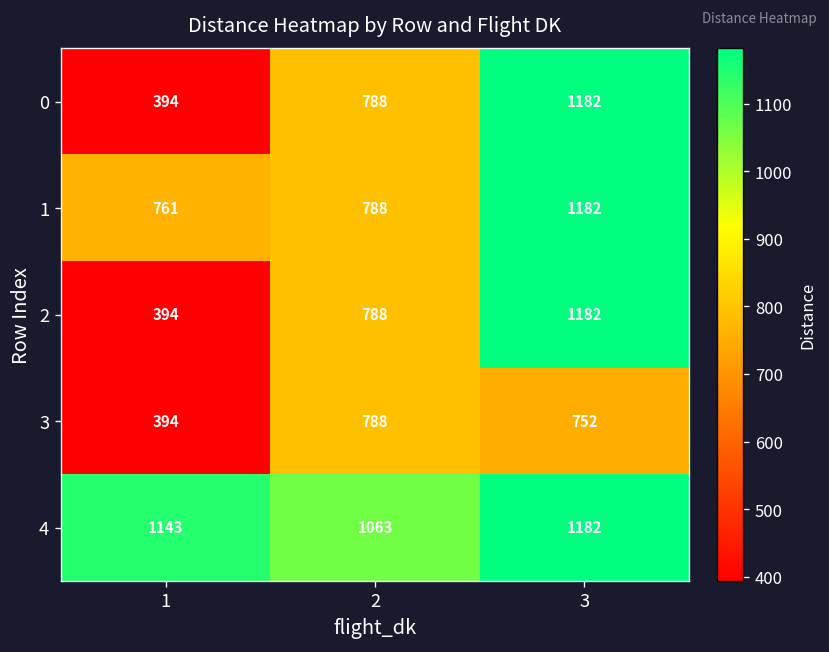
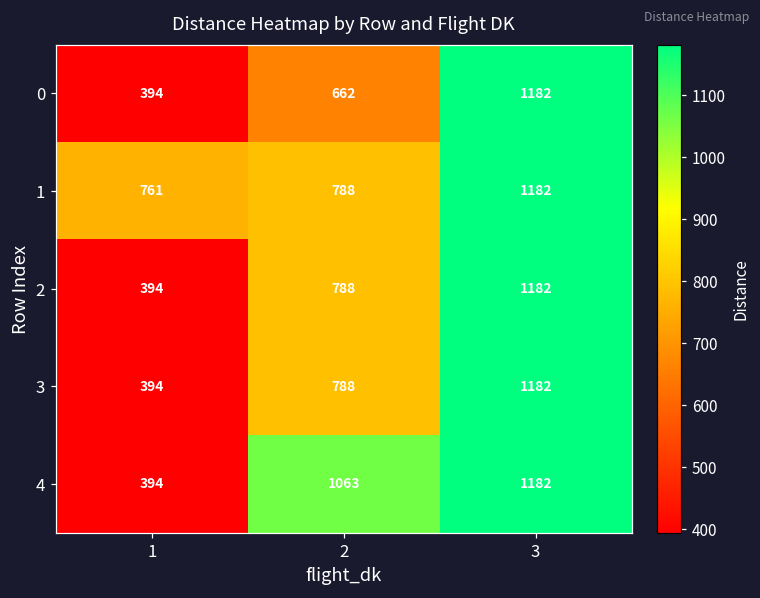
  {
    "0": {
      "1": 394,
-     "2": 788,
+     "2": 662,
      "3": 1182
    },
    "1": {
      "1": 761,
      "2": 788,
      "3": 1182
    },
    "2": {
      "1": 394,
      "2": 788,
      "3": 1182
    },
    "3": {
      "1": 394,
      "2": 788,
-     "3": 752
+     "3": 1182
    },
    "4": {
-     "1": 1143,
+     "1": 394,
      "2": 1063,
      "3": 1182
    }
  }
